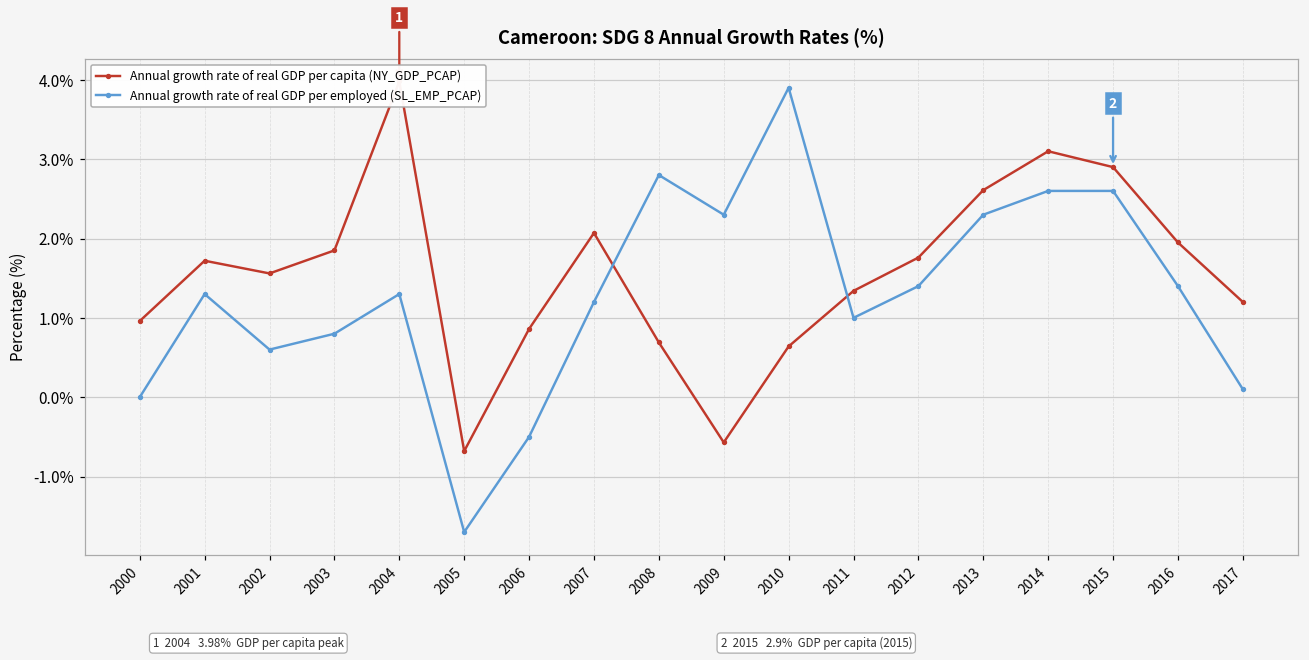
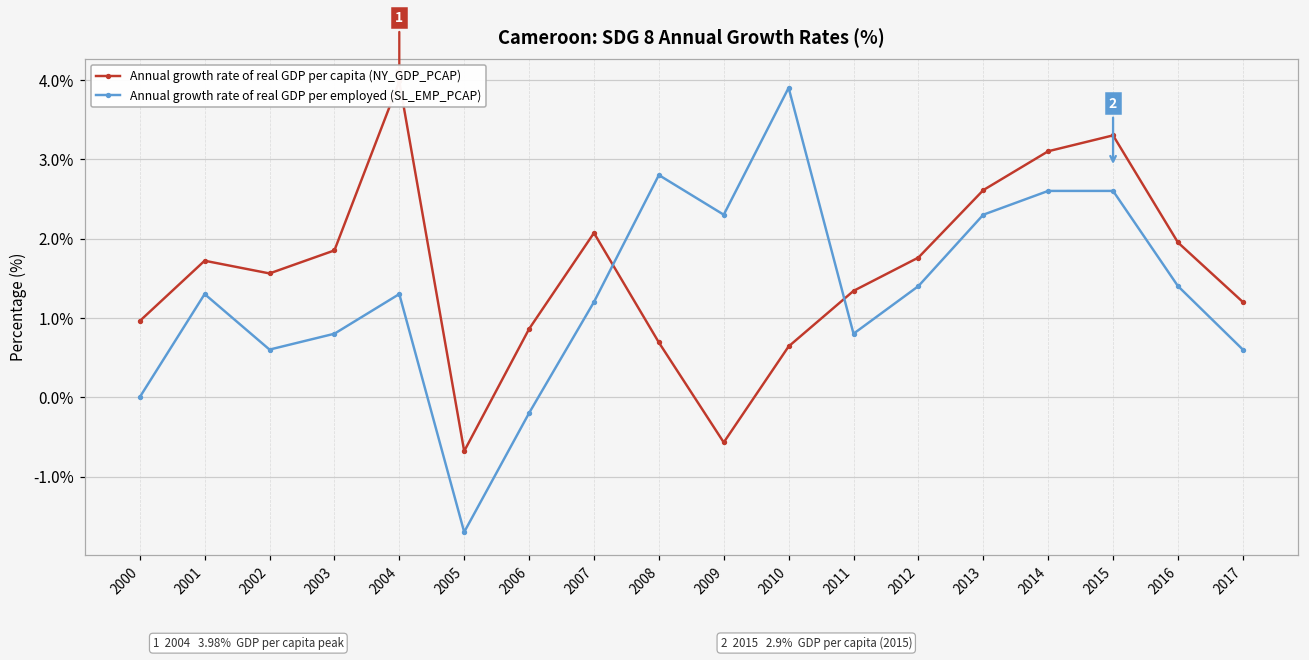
  {
    "Annual growth rate of real GDP per capita (NY_GDP_PCAP)": {
      "2000": "1.0%",
      "2001": "1.7%",
      "2002": "1.6%",
      "2003": "1.9%",
      "2005": "-0.7%",
      "2006": "0.9%",
      "2007": "2.1%",
      "2008": "0.7%",
      "2009": "-0.6%",
      "2010": "0.6%",
      "2011": "1.3%",
      "2012": "1.8%",
      "2013": "2.6%",
      "2014": "3.1%",
-     "2015": "2.9%",
+     "2015": "3.3%",
      "2016": "2.0%",
      "2017": "1.2%"
    },
    "Annual growth rate of real GDP per employed (SL_EMP_PCAP)": {
      "2000": "0.0%",
      "2001": "1.3%",
      "2002": "0.6%",
      "2003": "0.8%",
      "2004": "1.3%",
      "2005": "-1.7%",
-     "2006": "-0.5%",
+     "2006": "-0.2%",
      "2007": "1.2%",
      "2008": "2.8%",
      "2009": "2.3%",
      "2010": "3.9%",
-     "2011": "1.0%",
+     "2011": "0.8%",
      "2012": "1.4%",
      "2013": "2.3%",
      "2014": "2.6%",
      "2015": "2.6%",
      "2016": "1.4%",
-     "2017": "0.1%"
+     "2017": "0.6%"
    }
  }
